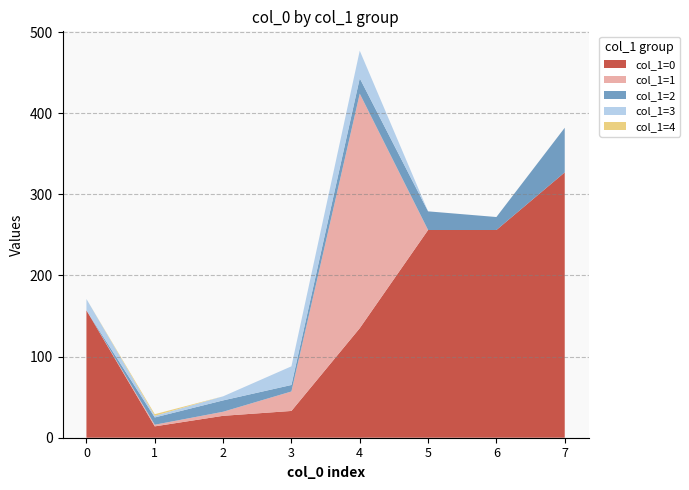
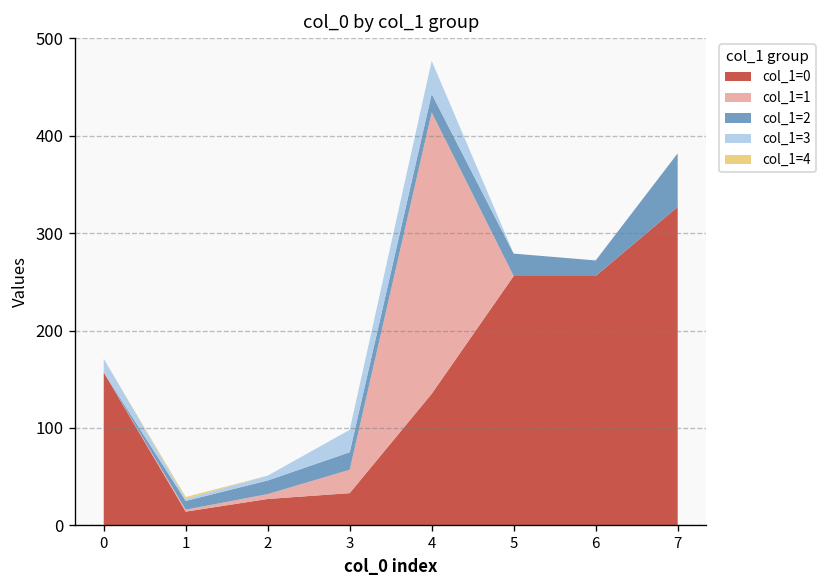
  {
    "col_1=0": {
      "2": 30,
      "3": 30,
      "4": 140
    },
    "col_1=1": {
      "2": 10,
      "3": 20,
      "4": 290
    },
    "col_1=2": {
      "2": 10,
-     "3": 10,
+     "3": 20,
      "4": 20
    }
  }
